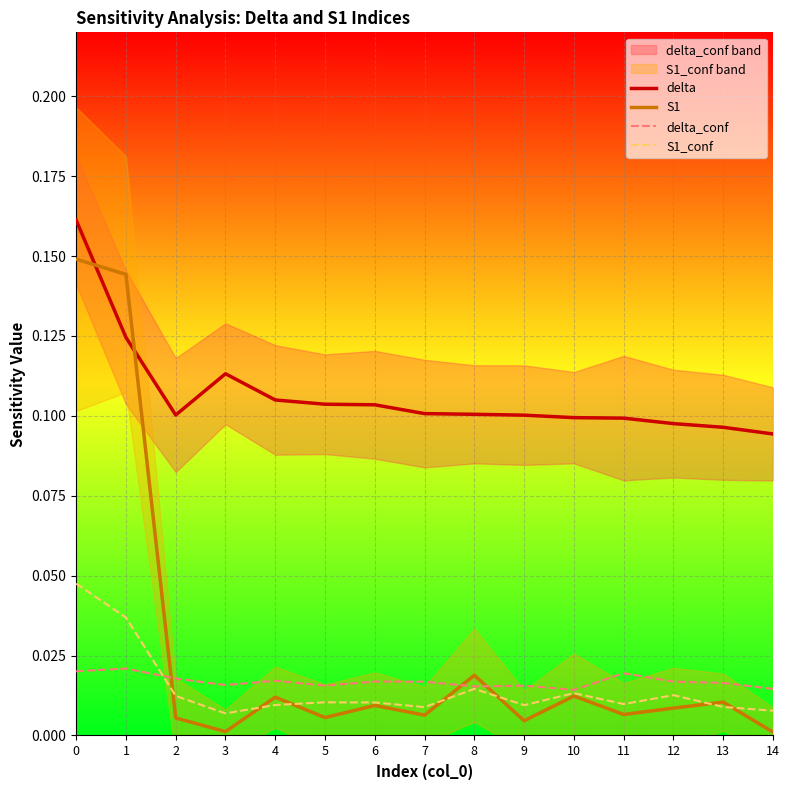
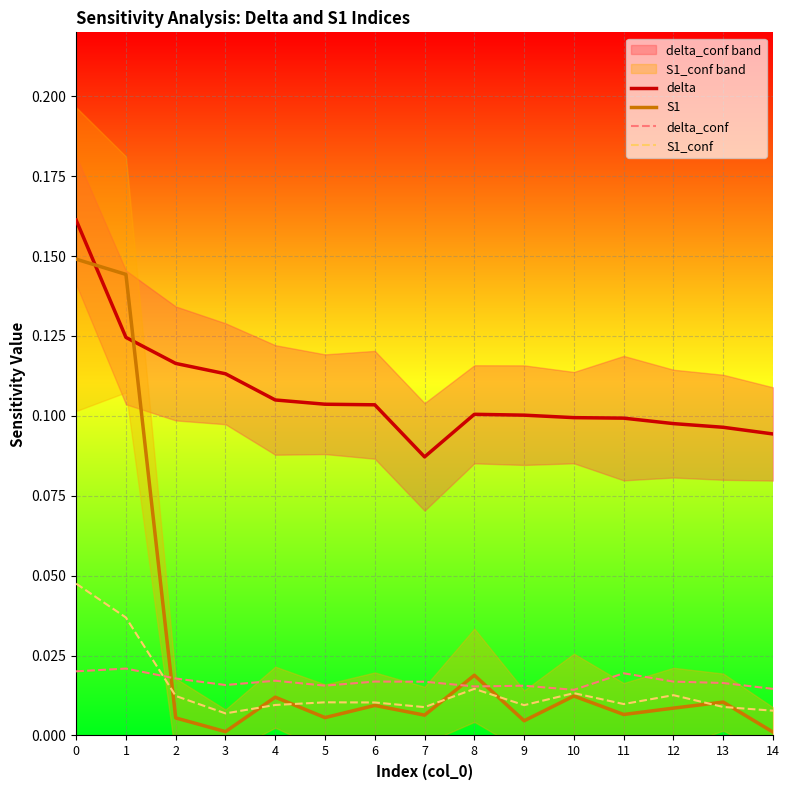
  {
    "delta": {
      "0": 0.161,
      "1": 0.125,
-     "2": 0.100,
+     "2": 0.116,
      "3": 0.113,
      "4": 0.105,
      "5": 0.104,
      "6": 0.103,
-     "7": 0.101,
+     "7": 0.087,
      "8": 0.100,
      "9": 0.100,
      "10": 0.099,
      "11": 0.099,
      "12": 0.098,
      "13": 0.096,
      "14": 0.094
    },
    "S1": {
      "0": 0.149,
      "1": 0.144,
      "2": 0.005,
      "3": 0.001,
      "4": 0.012,
      "5": 0.006,
      "6": 0.009,
      "7": 0.006,
      "8": 0.019,
      "9": 0.005,
      "10": 0.012,
      "11": 0.007,
      "12": 0.009,
      "13": 0.010,
      "14": 0.001
    },
    "delta_conf": {
      "0": 0.020,
      "1": 0.021,
      "3": 0.016,
      "4": 0.017,
      "6": 0.017,
      "7": 0.017,
      "9": 0.016,
      "10": 0.014,
      "11": 0.019,
      "12": 0.017,
      "13": 0.016,
      "14": 0.015
    },
    "S1_conf": {
      "0": 0.048,
      "1": 0.037,
      "2": 0.012,
      "3": 0.007,
      "4": 0.010,
      "5": 0.010,
      "6": 0.010,
      "7": 0.009,
      "9": 0.009,
      "10": 0.013,
      "11": 0.010,
      "12": 0.013,
      "13": 0.009,
      "14": 0.008
    }
  }
